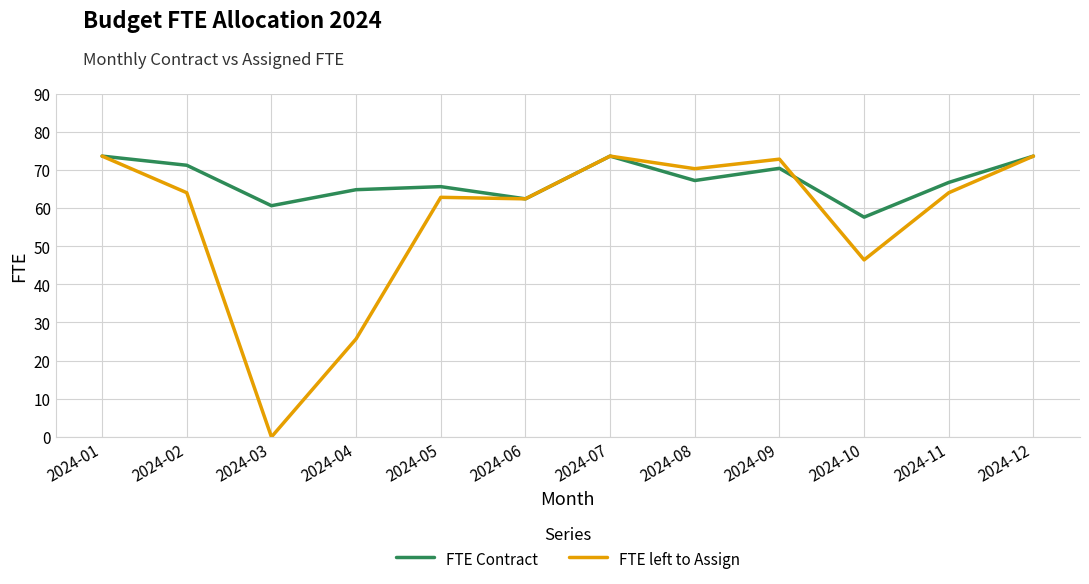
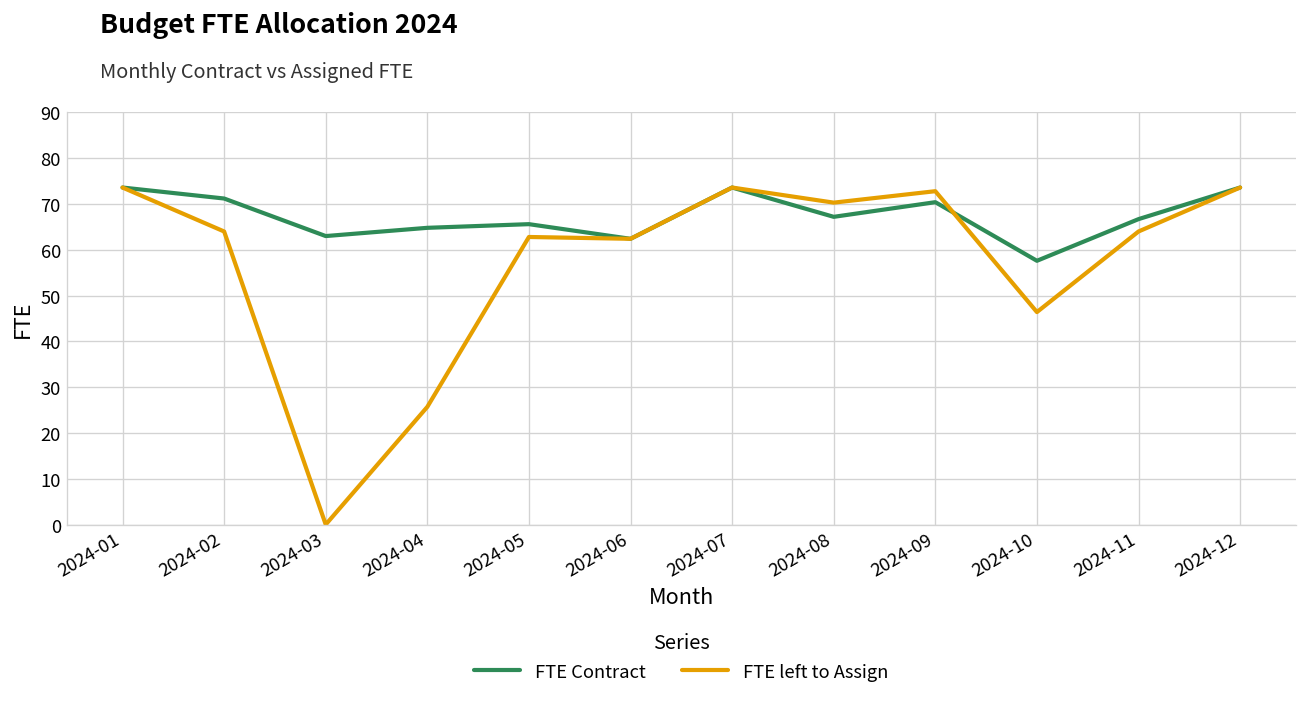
  {
    "FTE Contract": {
      "2024-02": 71,
-     "2024-03": 61,
+     "2024-03": 63,
      "2024-04": 65,
      "2024-05": 66,
      "2024-08": 67,
      "2024-09": 70,
      "2024-10": 58,
      "2024-11": 67
    },
    "FTE left to Assign": {
      "2024-02": 64,
      "2024-03": 0,
      "2024-04": 26,
      "2024-05": 63,
      "2024-08": 70,
      "2024-09": 73,
      "2024-10": 46,
      "2024-11": 64
    }
  }
